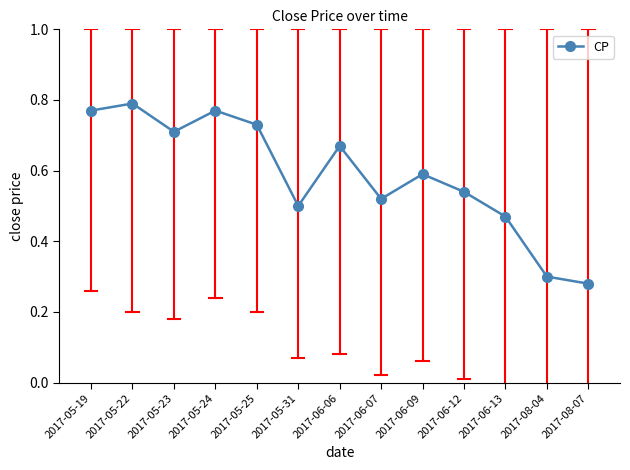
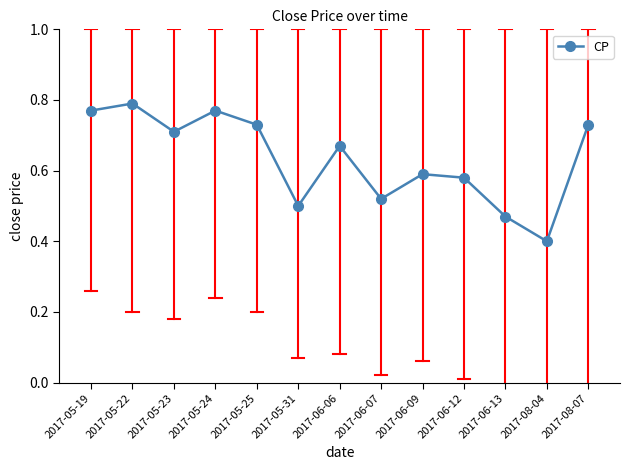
  {
    "CP": {
      "2017-05-19": 0.77,
      "2017-05-22": 0.79,
      "2017-05-23": 0.71,
      "2017-05-24": 0.77,
      "2017-05-25": 0.73,
      "2017-05-31": 0.50,
      "2017-06-06": 0.67,
      "2017-06-07": 0.52,
      "2017-06-09": 0.59,
-     "2017-06-12": 0.54,
+     "2017-06-12": 0.58,
      "2017-06-13": 0.47,
-     "2017-08-04": 0.3,
-     "2017-08-07": 0.28
+     "2017-08-04": 0.4,
+     "2017-08-07": 0.73
    }
  }
